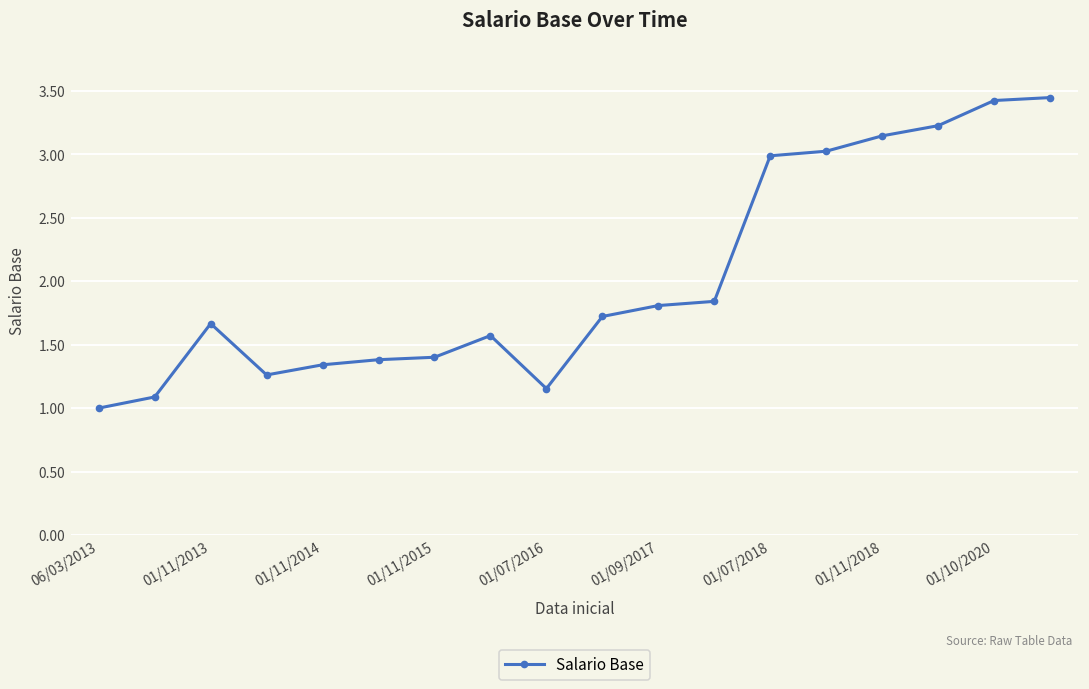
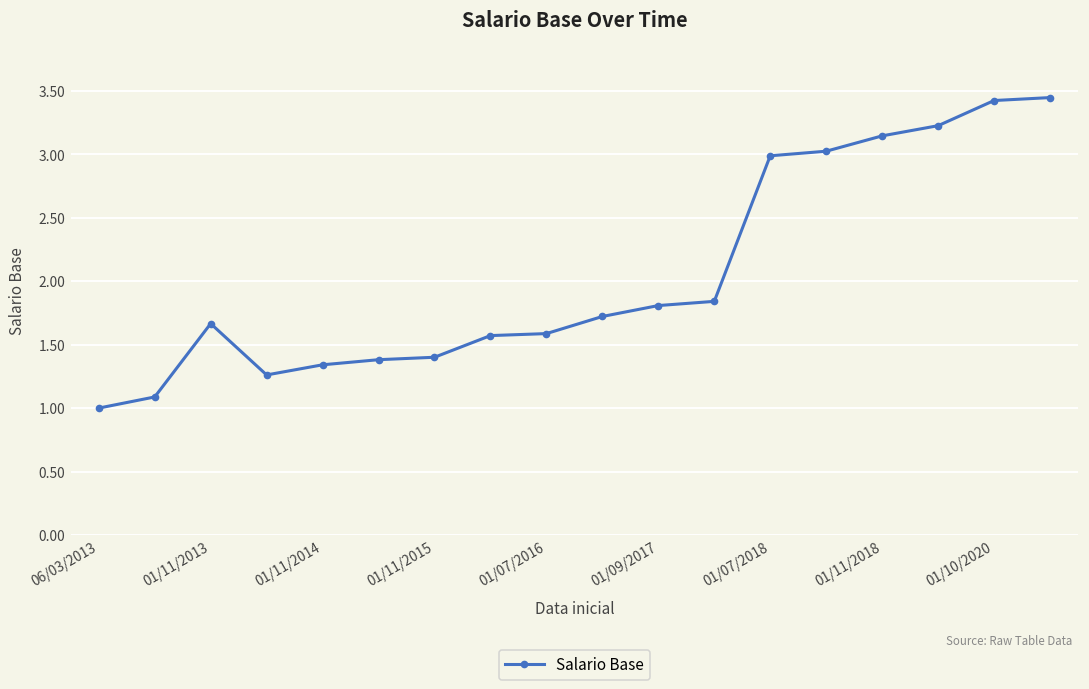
  {
    "06/03/2013": 1.00,
    "01/11/2013": 1.67,
    "01/11/2014": 1.34,
    "01/11/2015": 1.40,
-   "01/07/2016": 1.15,
+   "01/07/2016": 1.59,
    "01/09/2017": 1.81,
    "01/07/2018": 2.99,
    "01/11/2018": 3.15,
    "01/10/2020": 3.42
  }
